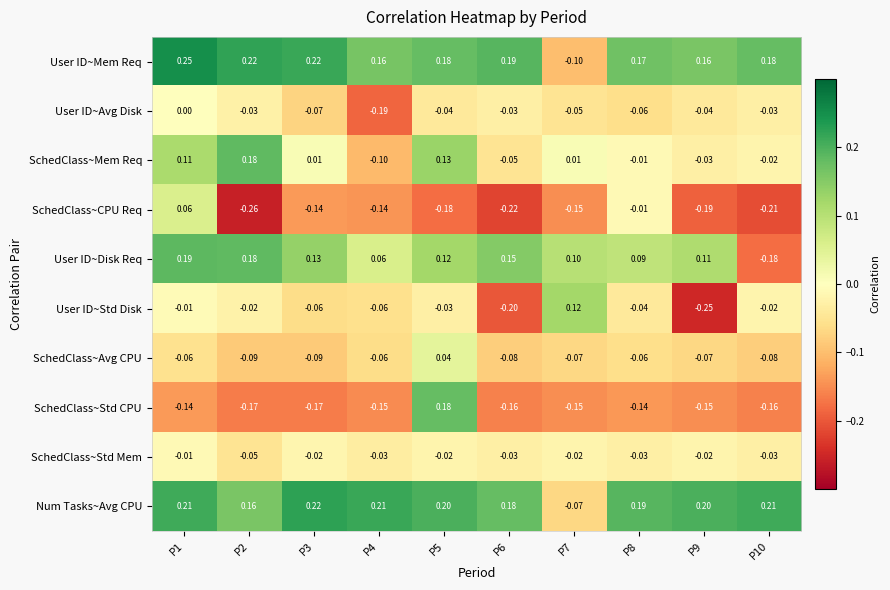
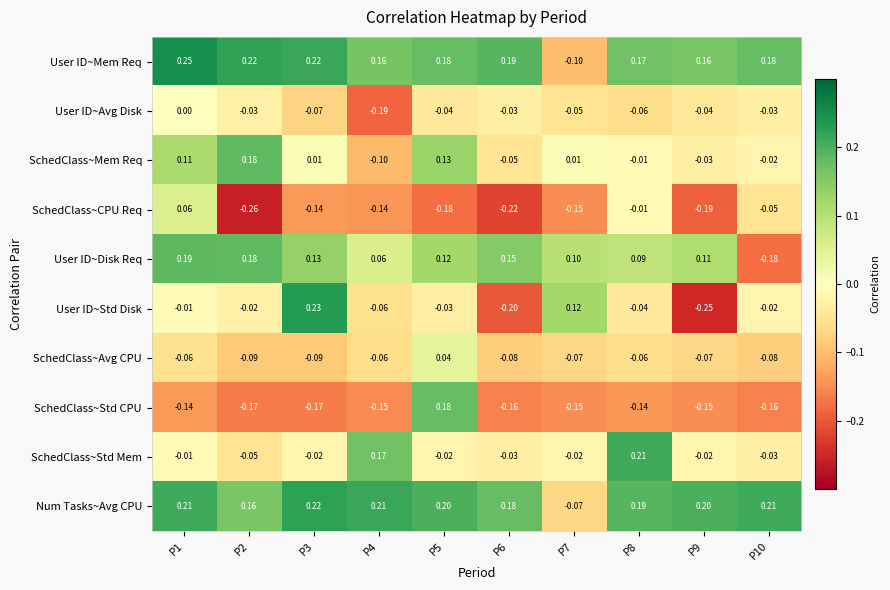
  {
    "User ID~Mem Req": {
      "P1": 0.25,
      "P2": 0.22,
      "P3": 0.22,
      "P4": 0.16,
      "P5": 0.18,
      "P6": 0.19,
      "P7": -0.10,
      "P8": 0.17,
      "P9": 0.16,
      "P10": 0.18
    },
    "User ID~Avg Disk": {
      "P1": 0.00,
      "P2": -0.03,
      "P3": -0.07,
      "P4": -0.19,
      "P5": -0.04,
      "P6": -0.03,
      "P7": -0.05,
      "P8": -0.06,
      "P9": -0.04,
      "P10": -0.03
    },
    "SchedClass~Mem Req": {
      "P1": 0.11,
      "P2": 0.18,
      "P3": 0.01,
      "P4": -0.10,
      "P5": 0.13,
      "P6": -0.05,
      "P7": 0.01,
      "P8": -0.01,
      "P9": -0.03,
      "P10": -0.02
    },
    "SchedClass~CPU Req": {
      "P1": 0.06,
      "P2": -0.26,
      "P3": -0.14,
      "P4": -0.14,
      "P5": -0.18,
      "P6": -0.22,
      "P7": -0.15,
      "P8": -0.01,
      "P9": -0.19,
-     "P10": -0.21
+     "P10": -0.05
    },
    "User ID~Disk Req": {
      "P1": 0.19,
      "P2": 0.18,
      "P3": 0.13,
      "P4": 0.06,
      "P5": 0.12,
      "P6": 0.15,
      "P7": 0.10,
      "P8": 0.09,
      "P9": 0.11,
      "P10": -0.18
    },
    "User ID~Std Disk": {
      "P1": -0.01,
      "P2": -0.02,
-     "P3": -0.06,
+     "P3": 0.23,
      "P4": -0.06,
      "P5": -0.03,
      "P6": -0.20,
      "P7": 0.12,
      "P8": -0.04,
      "P9": -0.25,
      "P10": -0.02
    },
    "SchedClass~Avg CPU": {
      "P1": -0.06,
      "P2": -0.09,
      "P3": -0.09,
      "P4": -0.06,
      "P5": 0.04,
      "P6": -0.08,
      "P7": -0.07,
      "P8": -0.06,
      "P9": -0.07,
      "P10": -0.08
    },
    "SchedClass~Std CPU": {
      "P1": -0.14,
      "P2": -0.17,
      "P3": -0.17,
      "P4": -0.15,
      "P5": 0.18,
      "P6": -0.16,
      "P7": -0.15,
      "P8": -0.14,
      "P9": -0.15,
      "P10": -0.16
    },
    "SchedClass~Std Mem": {
      "P1": -0.01,
      "P2": -0.05,
      "P3": -0.02,
-     "P4": -0.03,
+     "P4": 0.17,
      "P5": -0.02,
      "P6": -0.03,
      "P7": -0.02,
-     "P8": -0.03,
+     "P8": 0.21,
      "P9": -0.02,
      "P10": -0.03
    },
    "Num Tasks~Avg CPU": {
      "P1": 0.21,
      "P2": 0.16,
      "P3": 0.22,
      "P4": 0.21,
      "P5": 0.20,
      "P6": 0.18,
      "P7": -0.07,
      "P8": 0.19,
      "P9": 0.20,
      "P10": 0.21
    }
  }
